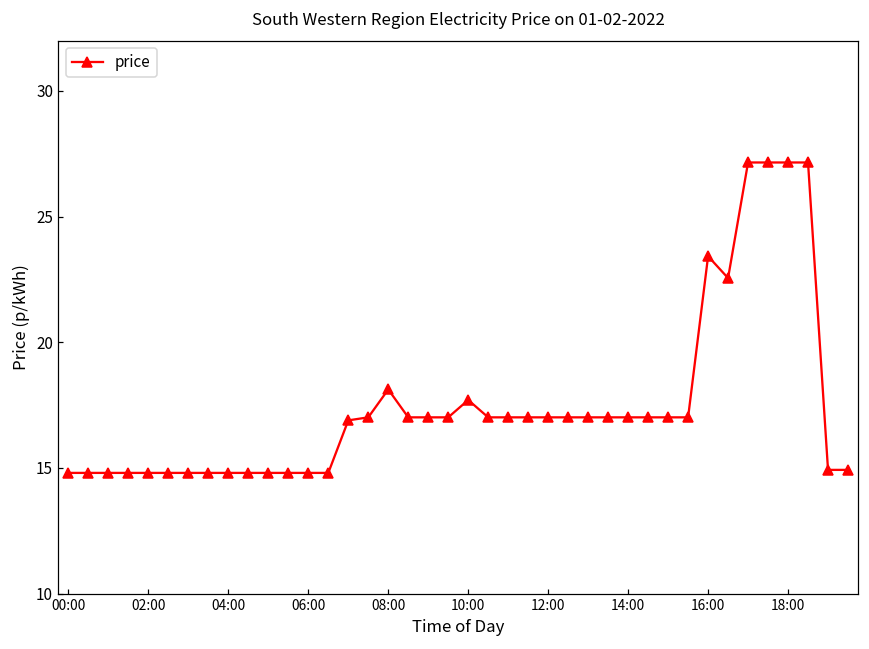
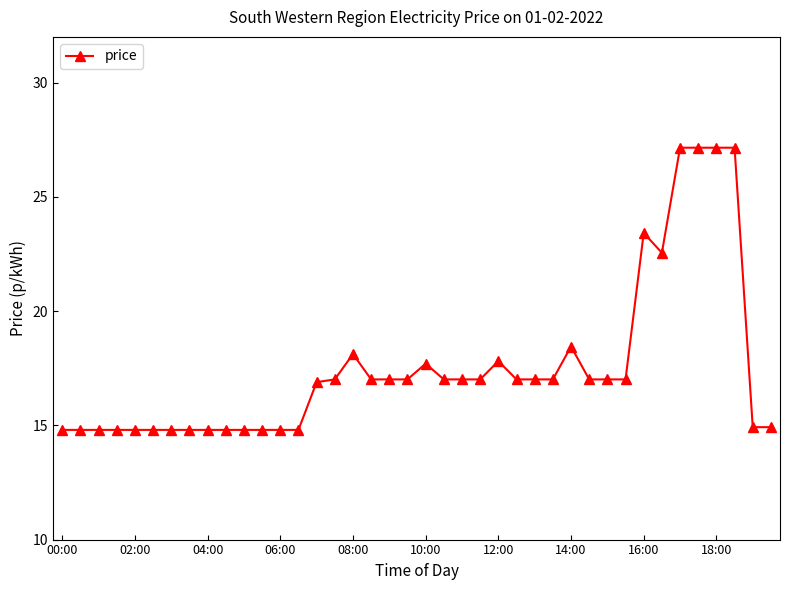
  {
    "00:00": 14.8,
    "02:00": 14.8,
    "04:00": 14.8,
    "06:00": 14.8,
    "08:00": 18.1,
    "10:00": 17.7,
-   "12:00": 17.0,
-   "14:00": 17.0,
+   "12:00": 17.8,
+   "14:00": 18.5,
    "16:00": 23.4,
    "18:00": 27.2
  }
